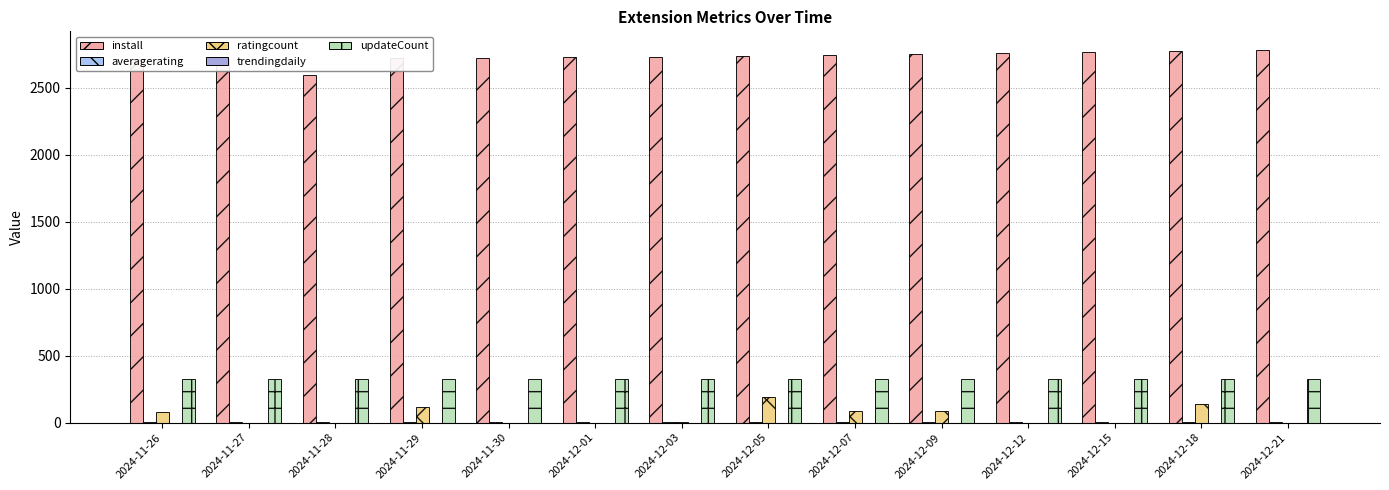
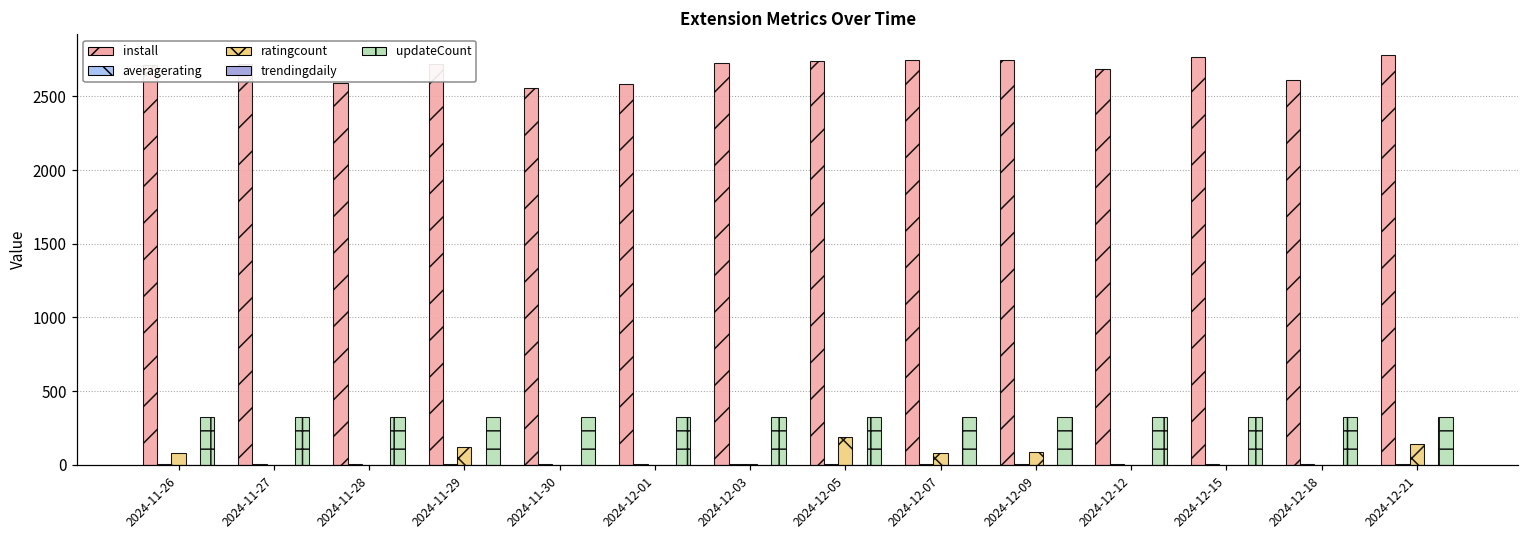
  {
    "install": {
      "2024-11-28": 2590,
-     "2024-11-30": 2720,
-     "2024-12-01": 2730,
+     "2024-11-30": 2560,
+     "2024-12-01": 2580,
      "2024-12-03": 2730,
      "2024-12-05": 2740,
      "2024-12-07": 2750,
      "2024-12-09": 2750,
-     "2024-12-12": 2760,
+     "2024-12-12": 2690,
      "2024-12-15": 2770,
-     "2024-12-18": 2780,
+     "2024-12-18": 2610,
      "2024-12-21": 2780
    },
    "ratingcount": {
      "2024-11-26": 80,
      "2024-11-29": 120,
      "2024-12-05": 190,
      "2024-12-07": 80,
      "2024-12-09": 90,
-     "2024-12-18": 140,
-     "2024-12-21": 0
+     "2024-12-18": 0,
+     "2024-12-21": 140
    },
    "updateCount": {
      "2024-11-26": 330,
      "2024-11-27": 330,
      "2024-11-28": 330,
      "2024-11-29": 330,
      "2024-11-30": 330,
      "2024-12-01": 330,
      "2024-12-03": 330,
      "2024-12-05": 330,
      "2024-12-07": 330,
      "2024-12-09": 330,
      "2024-12-12": 330,
      "2024-12-15": 330,
      "2024-12-18": 330,
      "2024-12-21": 330
    }
  }
